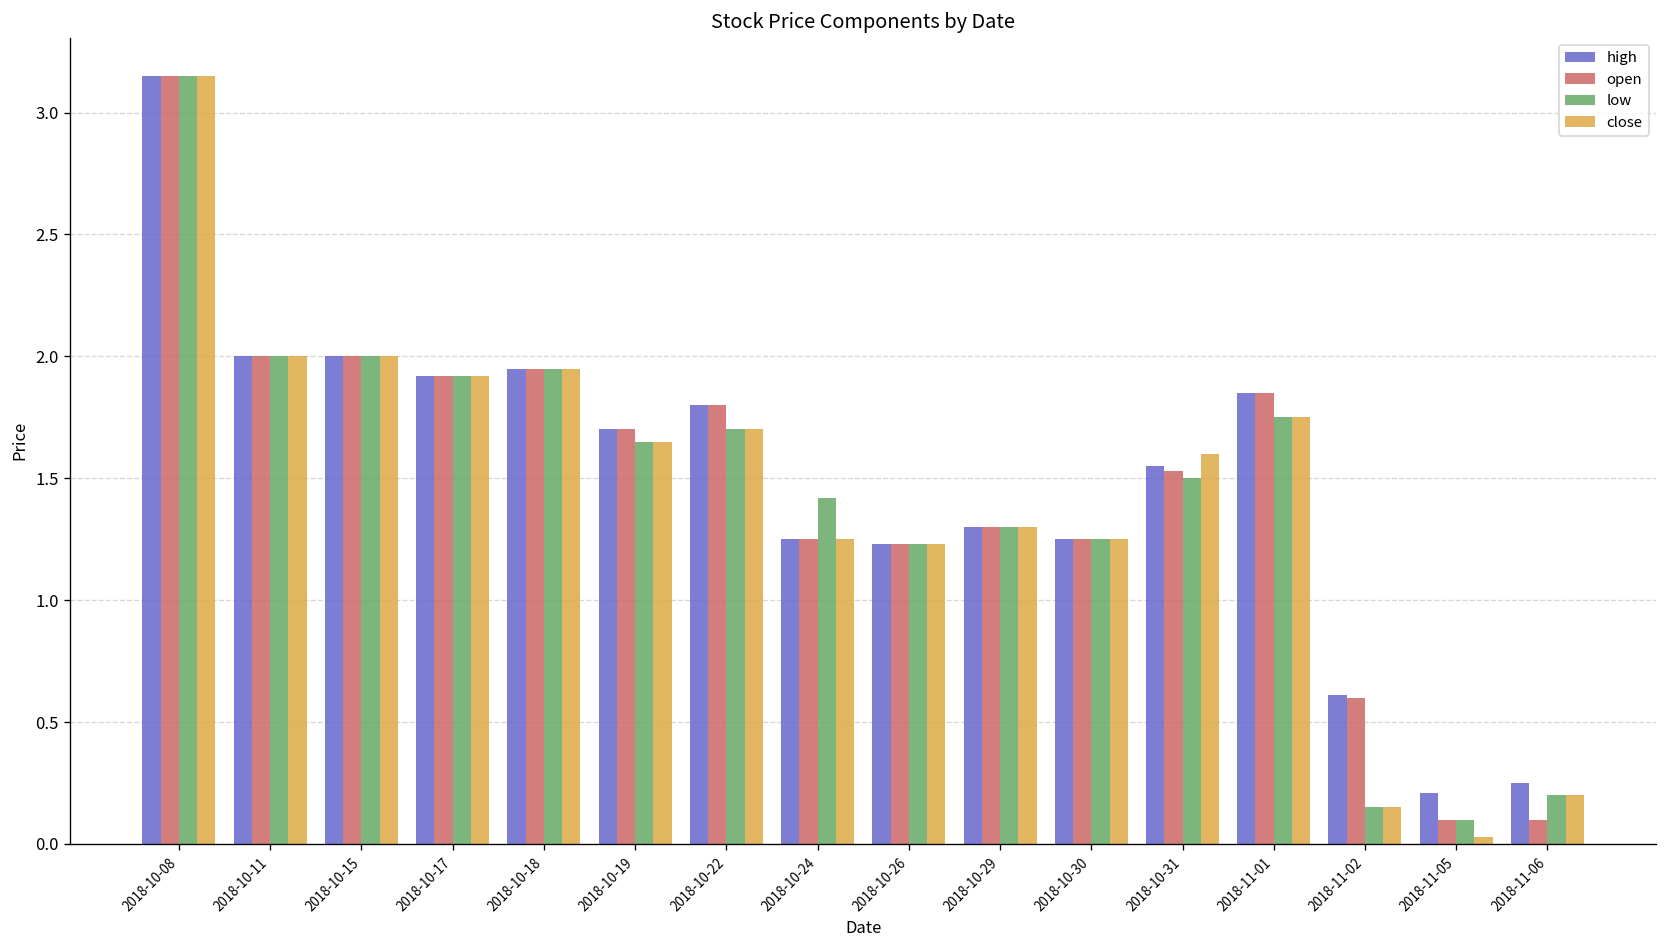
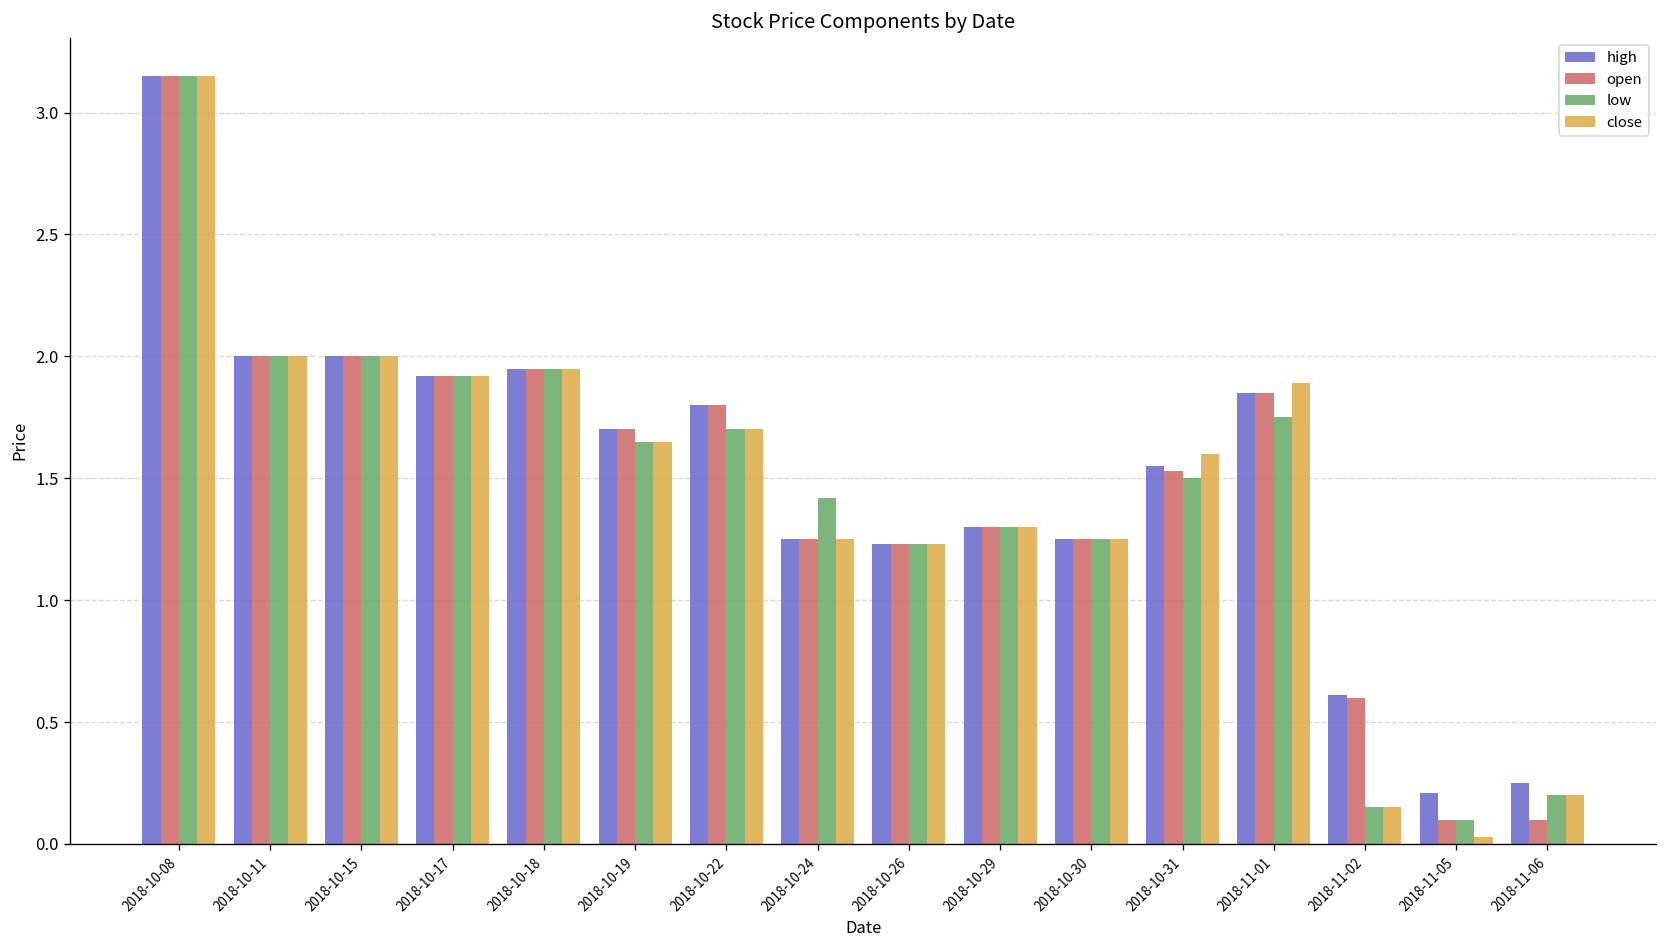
  {
    "high": {
      "2018-10-08": 3.15,
      "2018-10-11": 2.00,
      "2018-10-15": 2.00,
      "2018-10-17": 1.92,
      "2018-10-18": 1.95,
      "2018-10-19": 1.70,
      "2018-10-22": 1.80,
      "2018-10-24": 1.25,
      "2018-10-26": 1.23,
      "2018-10-29": 1.30,
      "2018-10-30": 1.25,
      "2018-10-31": 1.55,
      "2018-11-01": 1.85,
      "2018-11-02": 0.61,
      "2018-11-05": 0.21,
      "2018-11-06": 0.25
    },
    "open": {
      "2018-10-08": 3.15,
      "2018-10-11": 2.00,
      "2018-10-15": 2.00,
      "2018-10-17": 1.92,
      "2018-10-18": 1.95,
      "2018-10-19": 1.70,
      "2018-10-22": 1.80,
      "2018-10-24": 1.25,
      "2018-10-26": 1.23,
      "2018-10-29": 1.30,
      "2018-10-30": 1.25,
      "2018-10-31": 1.53,
      "2018-11-01": 1.85,
      "2018-11-02": 0.60,
      "2018-11-05": 0.10,
      "2018-11-06": 0.10
    },
    "low": {
      "2018-10-08": 3.15,
      "2018-10-11": 2.00,
      "2018-10-15": 2.00,
      "2018-10-17": 1.92,
      "2018-10-18": 1.95,
      "2018-10-19": 1.65,
      "2018-10-22": 1.70,
      "2018-10-24": 1.42,
      "2018-10-26": 1.23,
      "2018-10-29": 1.30,
      "2018-10-30": 1.25,
      "2018-10-31": 1.50,
      "2018-11-01": 1.75,
      "2018-11-02": 0.15,
      "2018-11-05": 0.10,
      "2018-11-06": 0.20
    },
    "close": {
      "2018-10-08": 3.15,
      "2018-10-11": 2.00,
      "2018-10-15": 2.00,
      "2018-10-17": 1.92,
      "2018-10-18": 1.95,
      "2018-10-19": 1.65,
      "2018-10-22": 1.70,
      "2018-10-24": 1.25,
      "2018-10-26": 1.23,
      "2018-10-29": 1.30,
      "2018-10-30": 1.25,
      "2018-10-31": 1.60,
-     "2018-11-01": 1.75,
+     "2018-11-01": 1.89,
      "2018-11-02": 0.15,
      "2018-11-05": 0.03,
      "2018-11-06": 0.20
    }
  }
